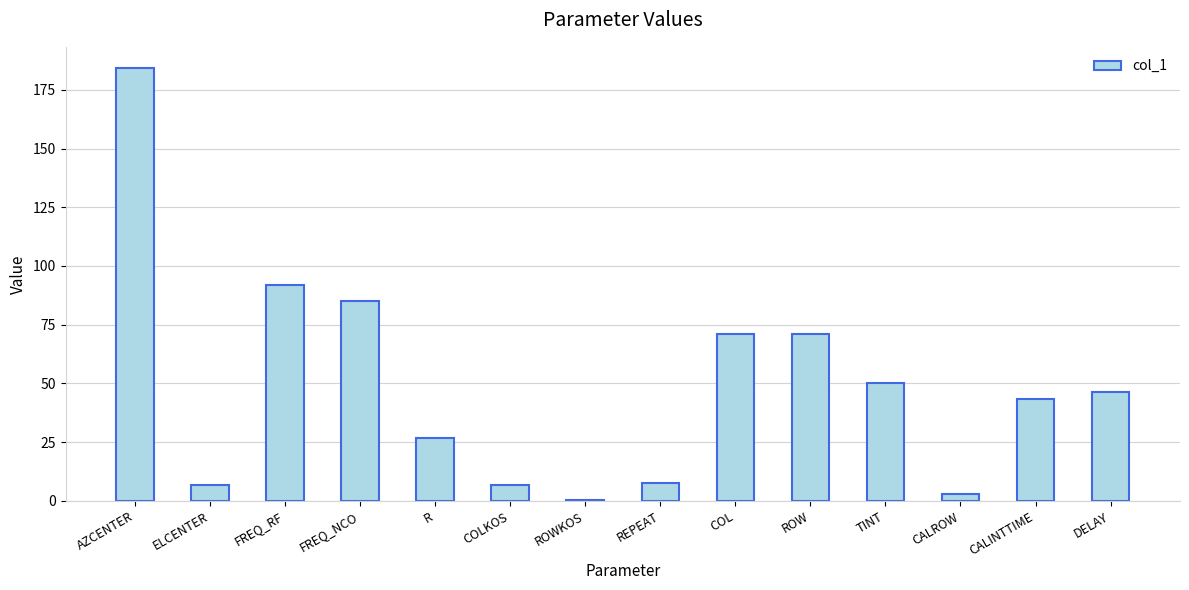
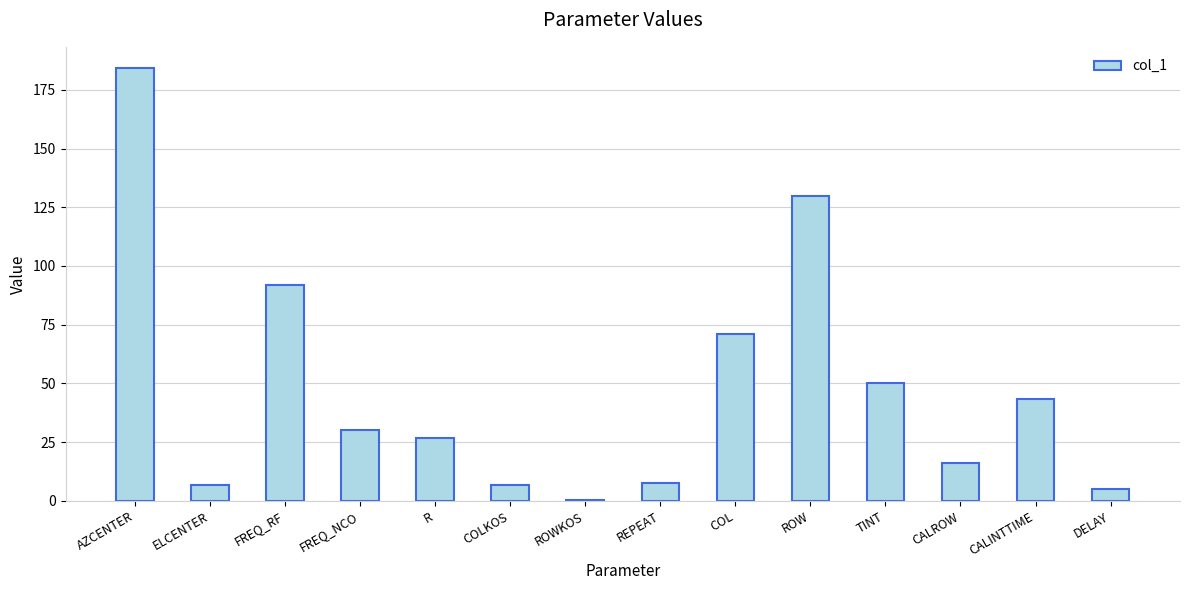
  {
    "AZCENTER": 184,
    "ELCENTER": 7,
    "FREQ_RF": 92,
-   "FREQ_NCO": 85,
+   "FREQ_NCO": 30,
    "R": 27,
    "COLKOS": 7,
    "REPEAT": 8,
    "COL": 71,
-   "ROW": 71,
+   "ROW": 130,
    "TINT": 50,
-   "CALROW": 3,
+   "CALROW": 16,
    "CALINTTIME": 43,
-   "DELAY": 46
+   "DELAY": 5
  }
